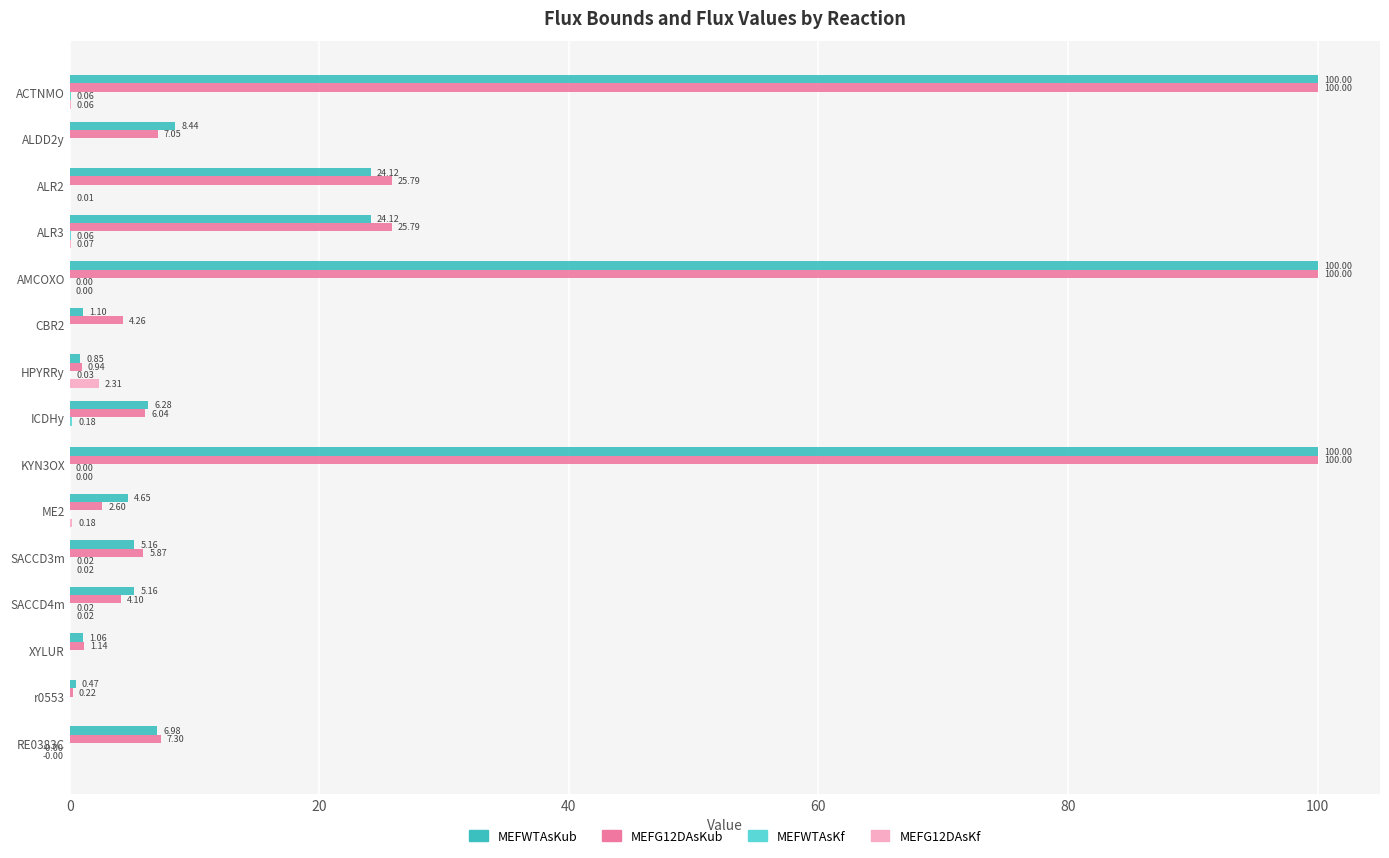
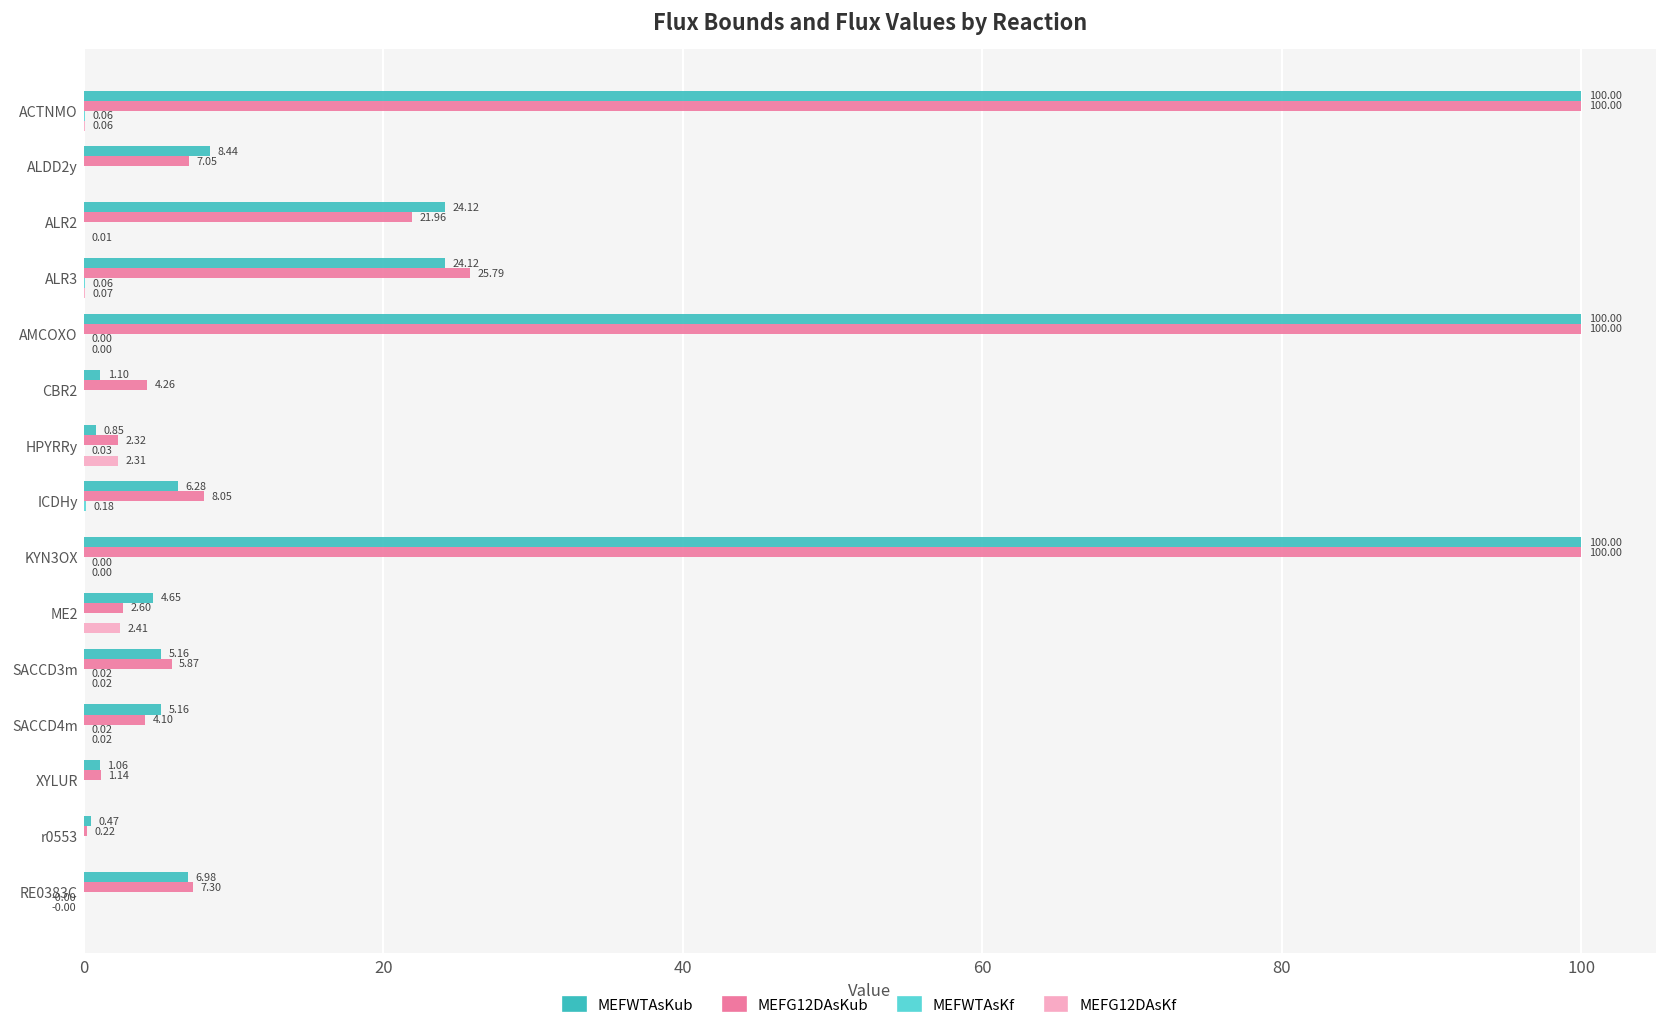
  {
    "MEFG12DAsKub": {
      "ACTNMO": 100.00,
      "ALDD2y": 7.05,
-     "ALR2": 25.79,
+     "ALR2": 21.96,
      "ALR3": 25.79,
      "AMCOXO": 100.00,
      "CBR2": 4.26,
-     "HPYRRy": 0.94,
-     "ICDHy": 6.04,
+     "HPYRRy": 2.32,
+     "ICDHy": 8.05,
      "KYN3OX": 100.00,
      "ME2": 2.60,
      "SACCD3m": 5.87,
      "SACCD4m": 4.10,
      "XYLUR": 1.14,
      "r0553": 0.22,
      "RE0383C": 7.30
    },
    "MEFG12DAsKf": {
      "ACTNMO": 0.06,
      "ALR2": 0.01,
      "ALR3": 0.07,
      "AMCOXO": 0.00,
      "HPYRRy": 2.31,
      "KYN3OX": 0.00,
-     "ME2": 0.18,
+     "ME2": 2.41,
      "SACCD3m": 0.02,
      "SACCD4m": 0.02,
      "RE0383C": -0.00
    }
  }
